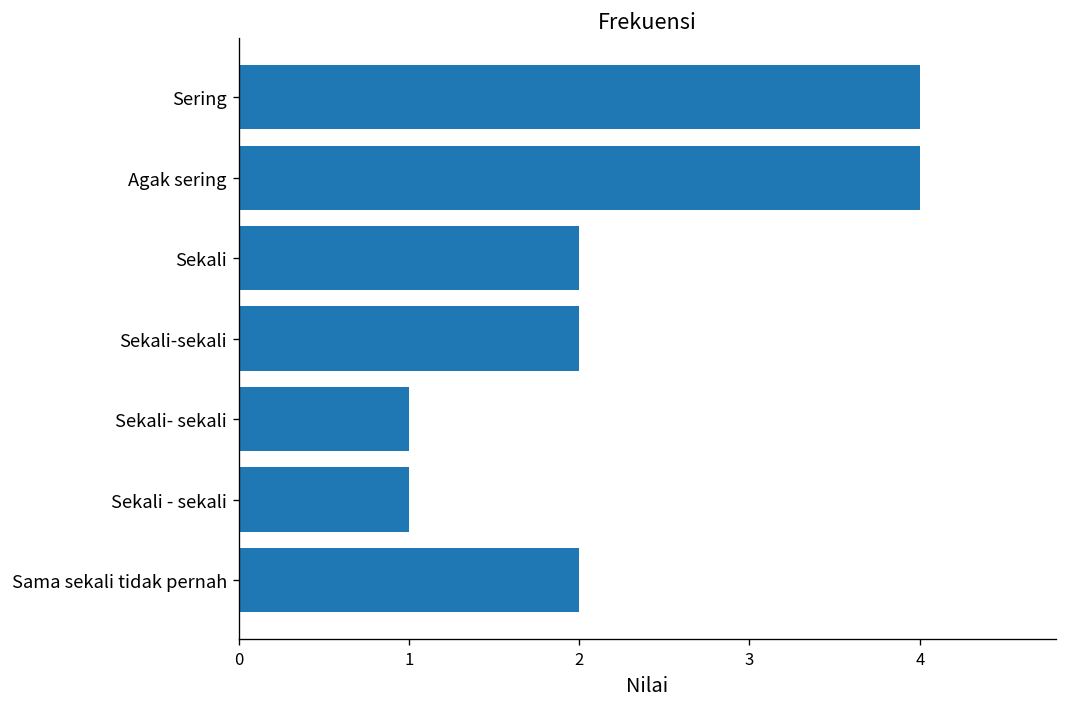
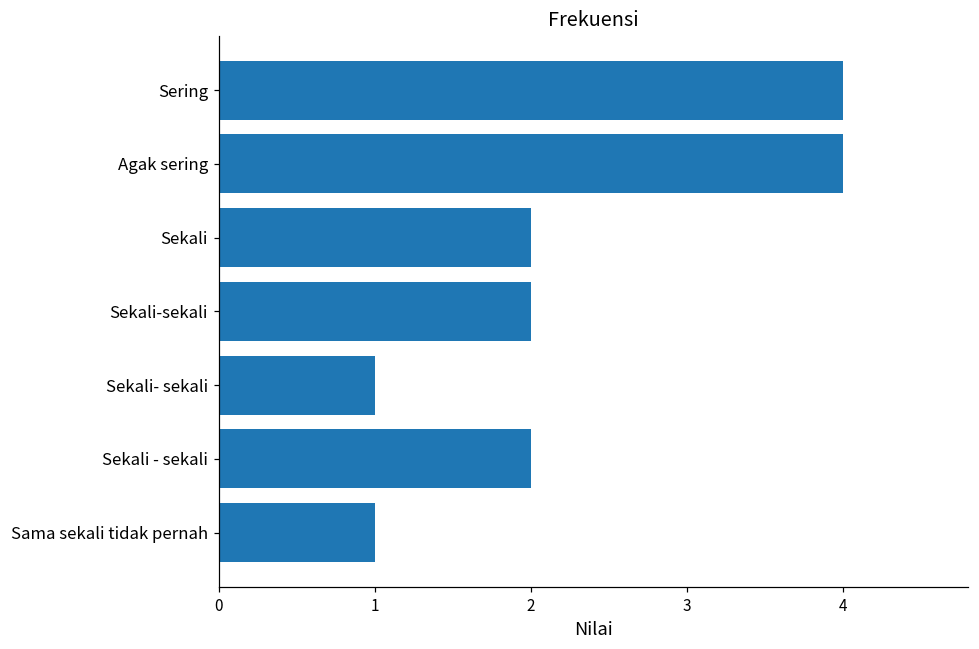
  {
    "Sering": 4,
    "Agak sering": 4,
    "Sekali": 2,
    "Sekali-sekali": 2,
    "Sekali- sekali": 1,
-   "Sekali - sekali": 1,
-   "Sama sekali tidak pernah": 2
+   "Sekali - sekali": 2,
+   "Sama sekali tidak pernah": 1
  }
